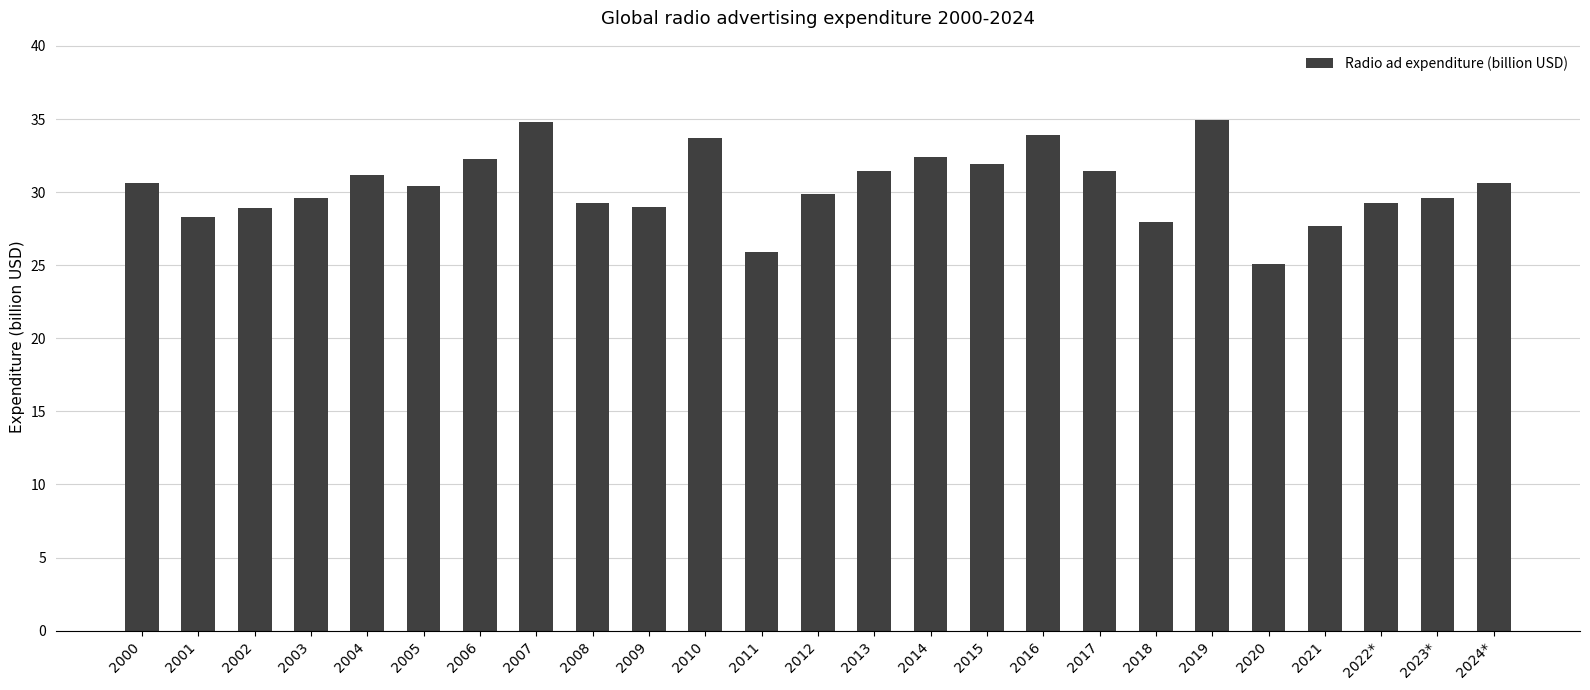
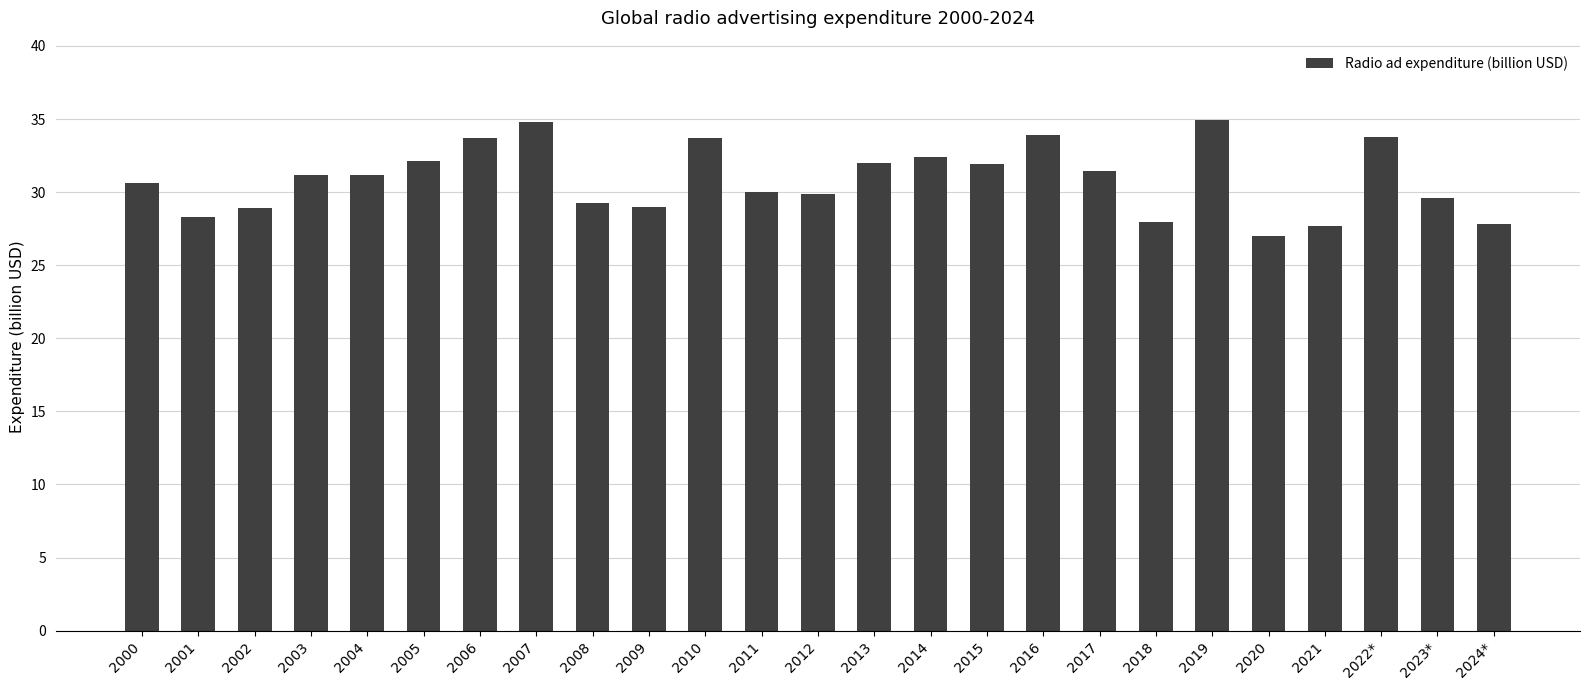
  {
    "2000": 30.7,
    "2001": 28.3,
    "2002": 28.9,
-   "2003": 29.6,
+   "2003": 31.2,
    "2004": 31.2,
-   "2005": 30.4,
-   "2006": 32.3,
+   "2005": 32.1,
+   "2006": 33.7,
    "2007": 34.8,
    "2008": 29.2,
    "2009": 29.0,
    "2010": 33.7,
-   "2011": 25.9,
+   "2011": 30.0,
    "2012": 29.8,
-   "2013": 31.5,
+   "2013": 32.0,
    "2014": 32.4,
    "2015": 31.9,
    "2016": 33.9,
    "2017": 31.4,
    "2018": 27.9,
    "2019": 34.9,
-   "2020": 25.1,
+   "2020": 27.0,
    "2021": 27.7,
-   "2022*": 29.3,
+   "2022*": 33.8,
    "2023*": 29.6,
-   "2024*": 30.6
+   "2024*": 27.8
  }
